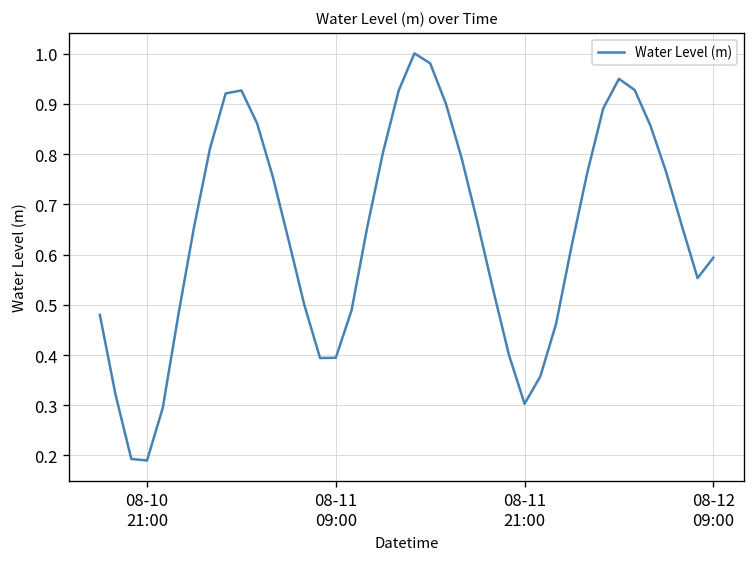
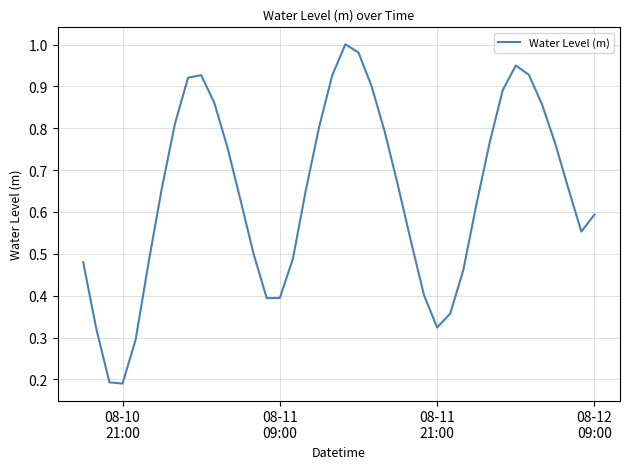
  {
    "08-10 21:00": 0.19,
    "08-11 09:00": 0.39,
-   "08-11 21:00": 0.30,
+   "08-11 21:00": 0.32,
    "08-12 09:00": 0.59
  }
